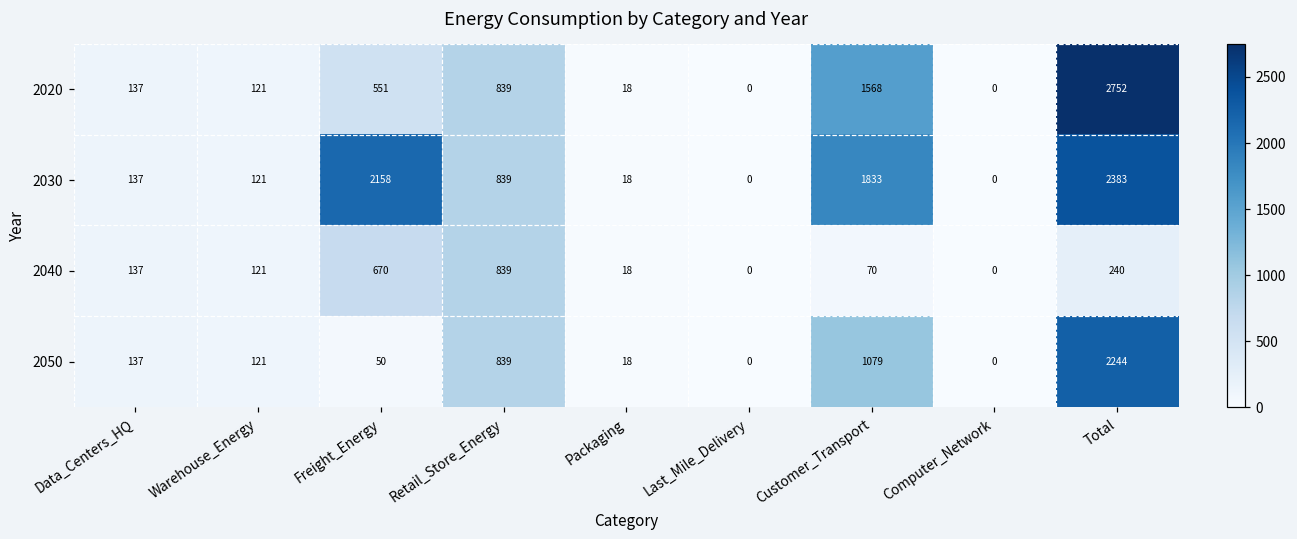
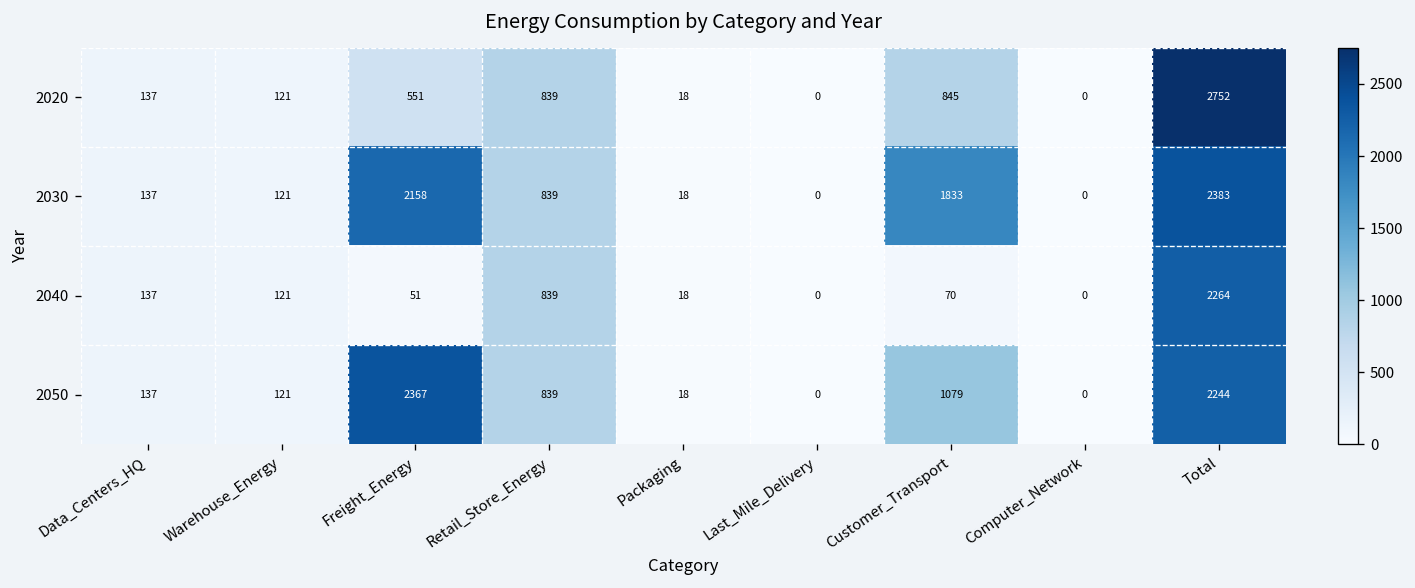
  {
    "2020": {
      "Data_Centers_HQ": 137,
      "Warehouse_Energy": 121,
      "Freight_Energy": 551,
      "Retail_Store_Energy": 839,
      "Packaging": 18,
      "Last_Mile_Delivery": 0,
-     "Customer_Transport": 1568,
+     "Customer_Transport": 845,
      "Computer_Network": 0,
      "Total": 2752
    },
    "2030": {
      "Data_Centers_HQ": 137,
      "Warehouse_Energy": 121,
      "Freight_Energy": 2158,
      "Retail_Store_Energy": 839,
      "Packaging": 18,
      "Last_Mile_Delivery": 0,
      "Customer_Transport": 1833,
      "Computer_Network": 0,
      "Total": 2383
    },
    "2040": {
      "Data_Centers_HQ": 137,
      "Warehouse_Energy": 121,
-     "Freight_Energy": 670,
+     "Freight_Energy": 51,
      "Retail_Store_Energy": 839,
      "Packaging": 18,
      "Last_Mile_Delivery": 0,
      "Customer_Transport": 70,
      "Computer_Network": 0,
-     "Total": 240
+     "Total": 2264
    },
    "2050": {
      "Data_Centers_HQ": 137,
      "Warehouse_Energy": 121,
-     "Freight_Energy": 50,
+     "Freight_Energy": 2367,
      "Retail_Store_Energy": 839,
      "Packaging": 18,
      "Last_Mile_Delivery": 0,
      "Customer_Transport": 1079,
      "Computer_Network": 0,
      "Total": 2244
    }
  }
